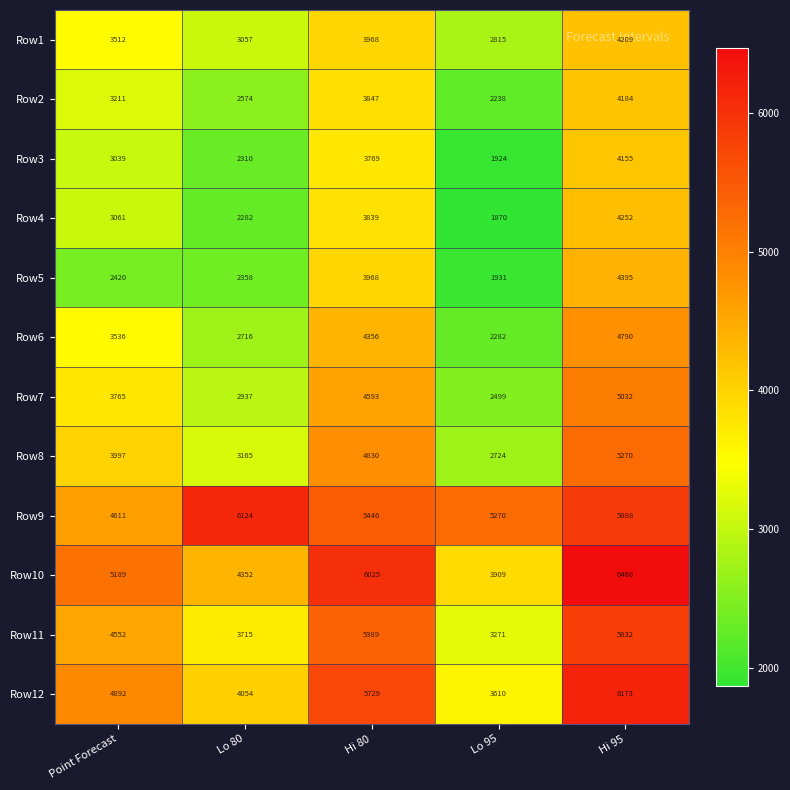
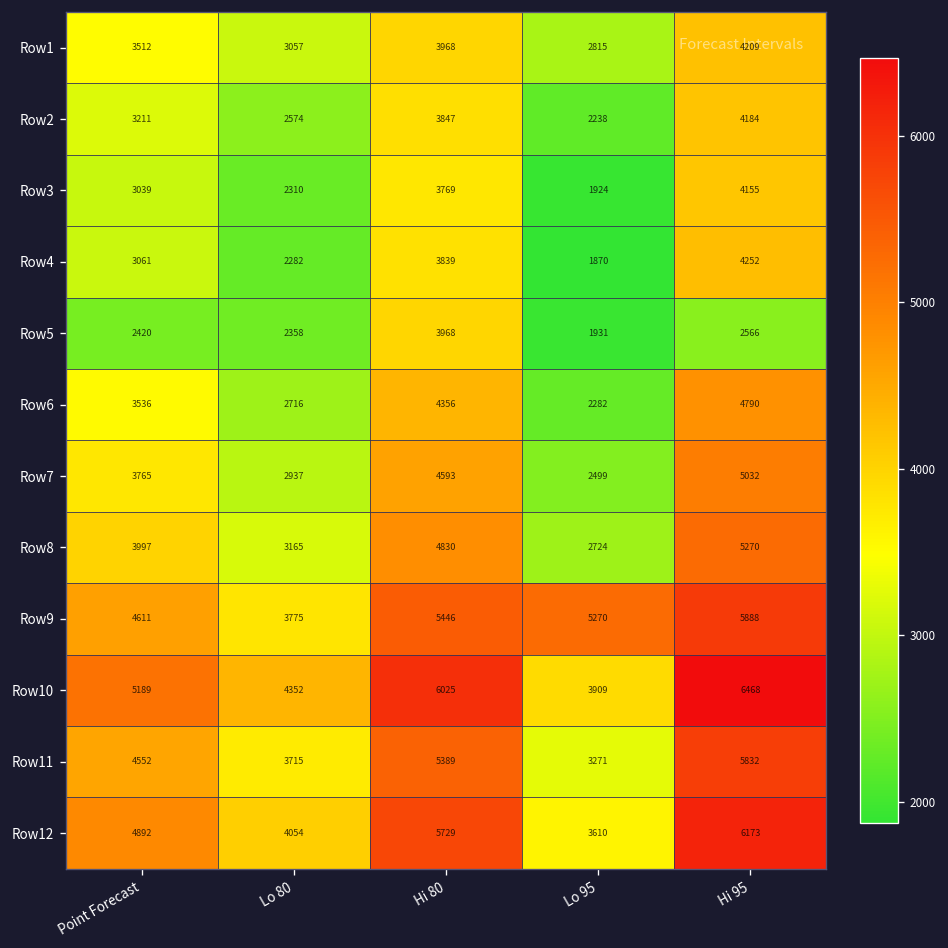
  {
    "Row1": {
      "Point Forecast": 3512,
      "Lo 80": 3057,
      "Hi 80": 3968,
      "Lo 95": 2815
    },
    "Row2": {
      "Point Forecast": 3211,
      "Lo 80": 2574,
      "Hi 80": 3847,
      "Lo 95": 2238,
      "Hi 95": 4184
    },
    "Row3": {
      "Point Forecast": 3039,
      "Lo 80": 2310,
      "Hi 80": 3769,
      "Lo 95": 1924,
      "Hi 95": 4155
    },
    "Row4": {
      "Point Forecast": 3061,
      "Lo 80": 2282,
      "Hi 80": 3839,
      "Lo 95": 1870,
      "Hi 95": 4252
    },
    "Row5": {
      "Point Forecast": 2420,
      "Lo 80": 2358,
      "Hi 80": 3968,
      "Lo 95": 1931,
-     "Hi 95": 4395
+     "Hi 95": 2566
    },
    "Row6": {
      "Point Forecast": 3536,
      "Lo 80": 2716,
      "Hi 80": 4356,
      "Lo 95": 2282,
      "Hi 95": 4790
    },
    "Row7": {
      "Point Forecast": 3765,
      "Lo 80": 2937,
      "Hi 80": 4593,
      "Lo 95": 2499,
      "Hi 95": 5032
    },
    "Row8": {
      "Point Forecast": 3997,
      "Lo 80": 3165,
      "Hi 80": 4830,
      "Lo 95": 2724,
      "Hi 95": 5270
    },
    "Row9": {
      "Point Forecast": 4611,
-     "Lo 80": 6124,
+     "Lo 80": 3775,
      "Hi 80": 5446,
      "Lo 95": 5270,
      "Hi 95": 5888
    },
    "Row10": {
      "Point Forecast": 5189,
      "Lo 80": 4352,
      "Hi 80": 6025,
      "Lo 95": 3909,
      "Hi 95": 6468
    },
    "Row11": {
      "Point Forecast": 4552,
      "Lo 80": 3715,
      "Hi 80": 5389,
      "Lo 95": 3271,
      "Hi 95": 5832
    },
    "Row12": {
      "Point Forecast": 4892,
      "Lo 80": 4054,
      "Hi 80": 5729,
      "Lo 95": 3610,
      "Hi 95": 6173
    }
  }
